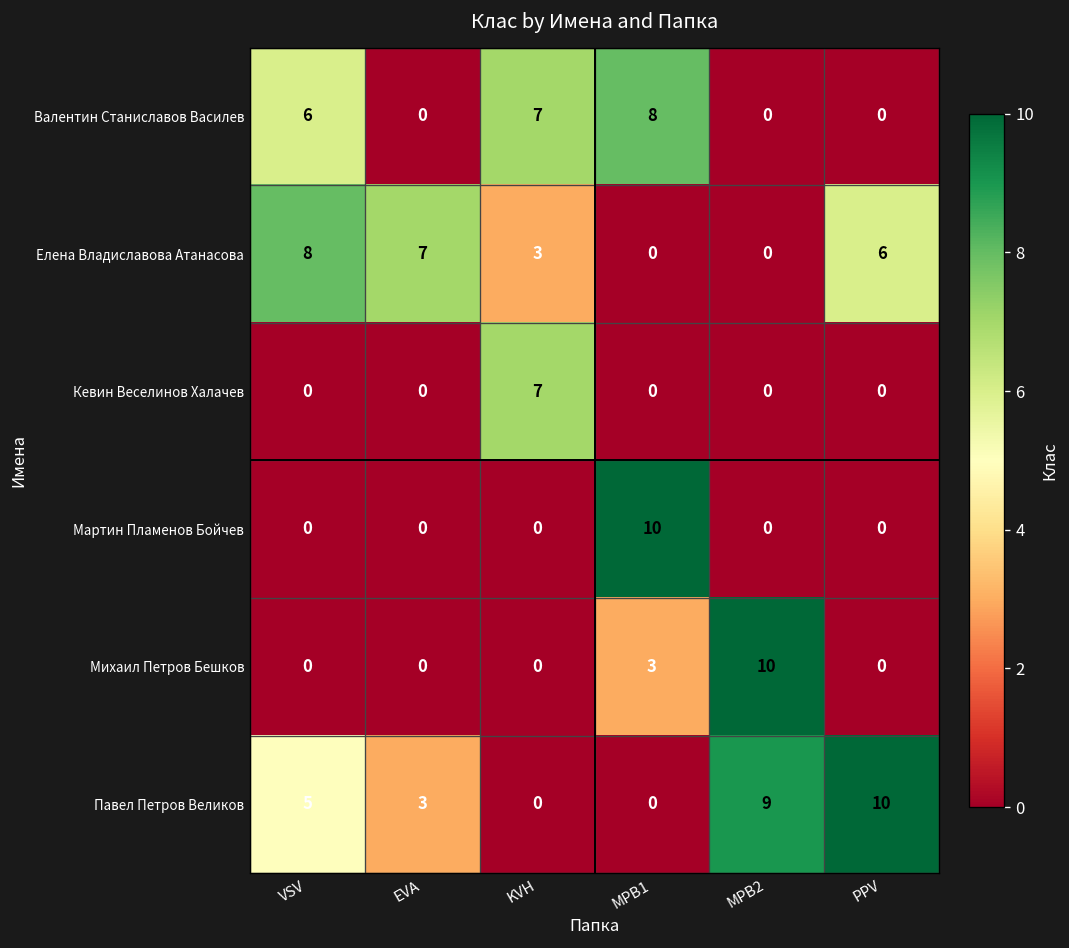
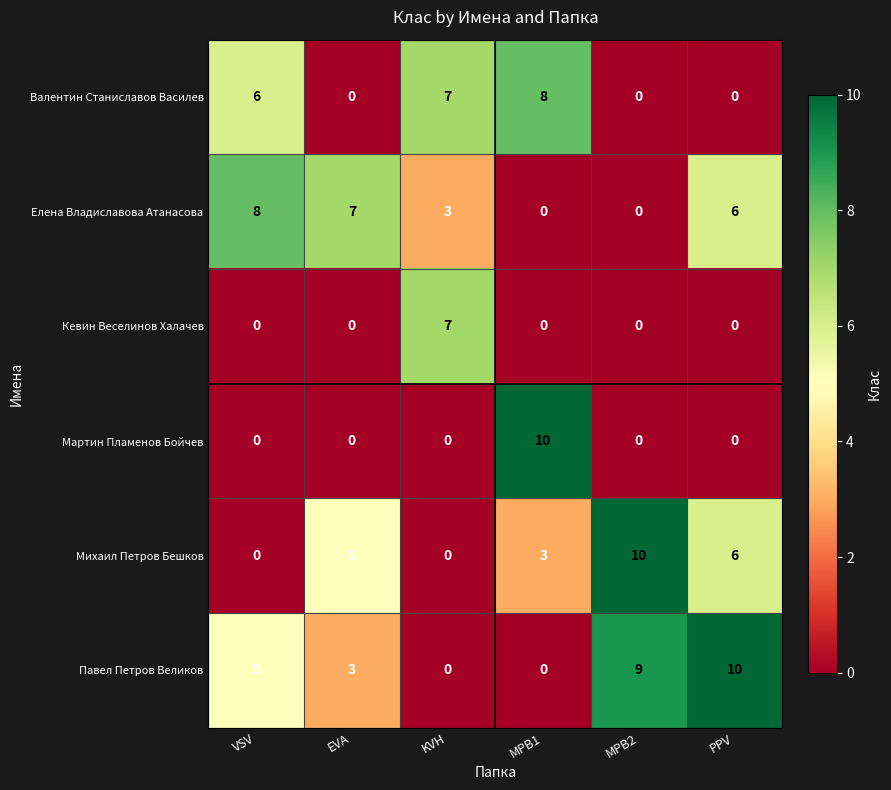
  {
    "Валентин Станиславов Василев": {
      "VSV": 6,
      "EVA": 0,
      "KVH": 7,
      "MPB1": 8,
      "MPB2": 0,
      "PPV": 0
    },
    "Елена Владиславова Атанасова": {
      "VSV": 8,
      "EVA": 7,
      "KVH": 3,
      "MPB1": 0,
      "MPB2": 0,
      "PPV": 6
    },
    "Кевин Веселинов Халачев": {
      "VSV": 0,
      "EVA": 0,
      "KVH": 7,
      "MPB1": 0,
      "MPB2": 0,
      "PPV": 0
    },
    "Мартин Пламенов Бойчев": {
      "VSV": 0,
      "EVA": 0,
      "KVH": 0,
      "MPB1": 10,
      "MPB2": 0,
      "PPV": 0
    },
    "Михаил Петров Бешков": {
      "VSV": 0,
-     "EVA": 0,
+     "EVA": 5,
      "KVH": 0,
      "MPB1": 3,
      "MPB2": 10,
-     "PPV": 0
+     "PPV": 6
    },
    "Павел Петров Великов": {
      "VSV": 5,
      "EVA": 3,
      "KVH": 0,
      "MPB1": 0,
      "MPB2": 9,
      "PPV": 10
    }
  }
